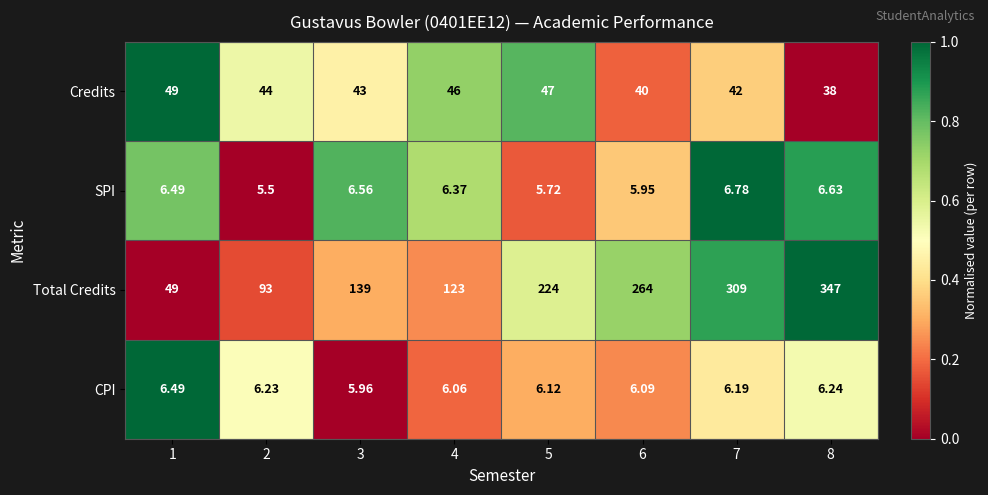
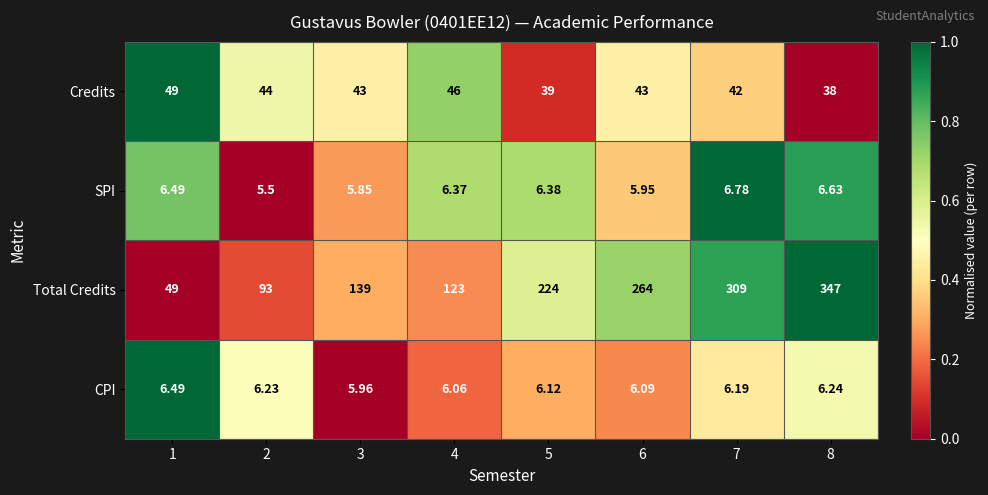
  {
    "Credits": {
      "1": 49,
      "2": 44,
      "3": 43,
      "4": 46,
-     "5": 47,
-     "6": 40,
+     "5": 39,
+     "6": 43,
      "7": 42,
      "8": 38
    },
    "SPI": {
      "1": 6.49,
      "2": 5.5,
-     "3": 6.56,
+     "3": 5.85,
      "4": 6.37,
-     "5": 5.72,
+     "5": 6.38,
      "6": 5.95,
      "7": 6.78,
      "8": 6.63
    },
    "Total Credits": {
      "1": 49,
      "2": 93,
      "3": 139,
      "4": 123,
      "5": 224,
      "6": 264,
      "7": 309,
      "8": 347
    },
    "CPI": {
      "1": 6.49,
      "2": 6.23,
      "3": 5.96,
      "4": 6.06,
      "5": 6.12,
      "6": 6.09,
      "7": 6.19,
      "8": 6.24
    }
  }
